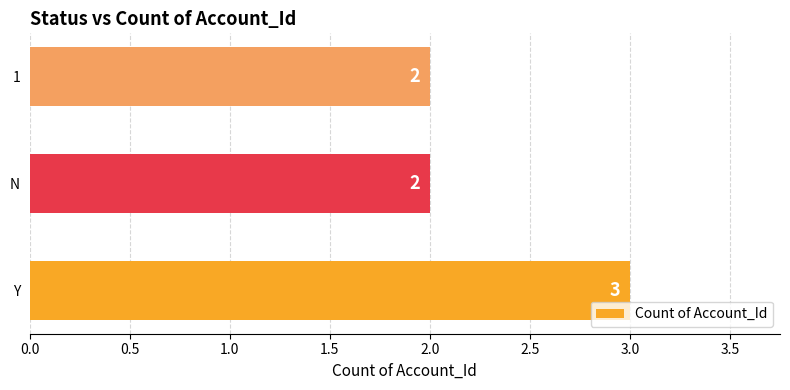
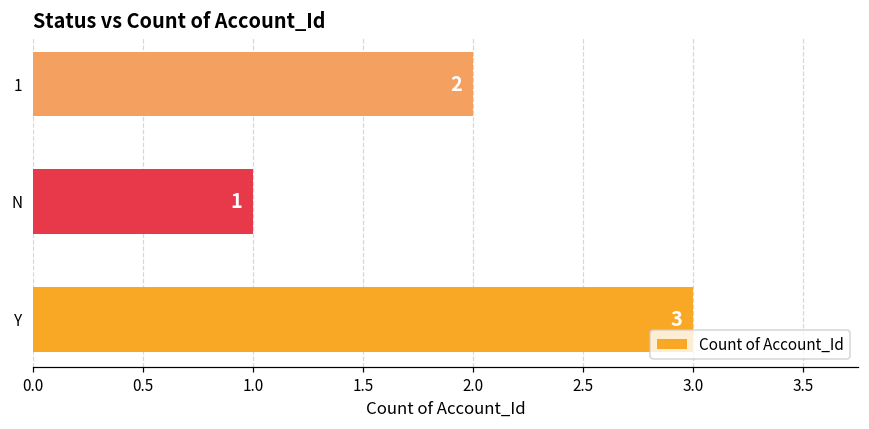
  {
    "1": 2,
-   "N": 2,
+   "N": 1,
    "Y": 3
  }
